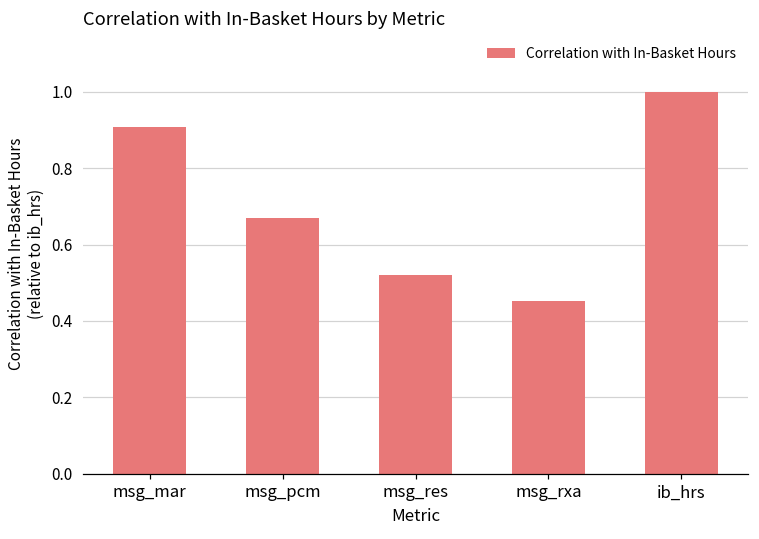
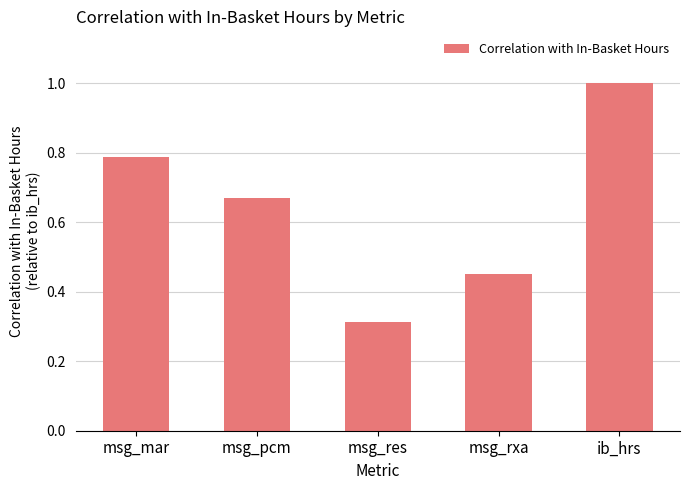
  {
-   "msg_mar": 0.91,
+   "msg_mar": 0.79,
    "msg_pcm": 0.67,
-   "msg_res": 0.52,
+   "msg_res": 0.31,
    "msg_rxa": 0.45,
    "ib_hrs": 1.00
  }
